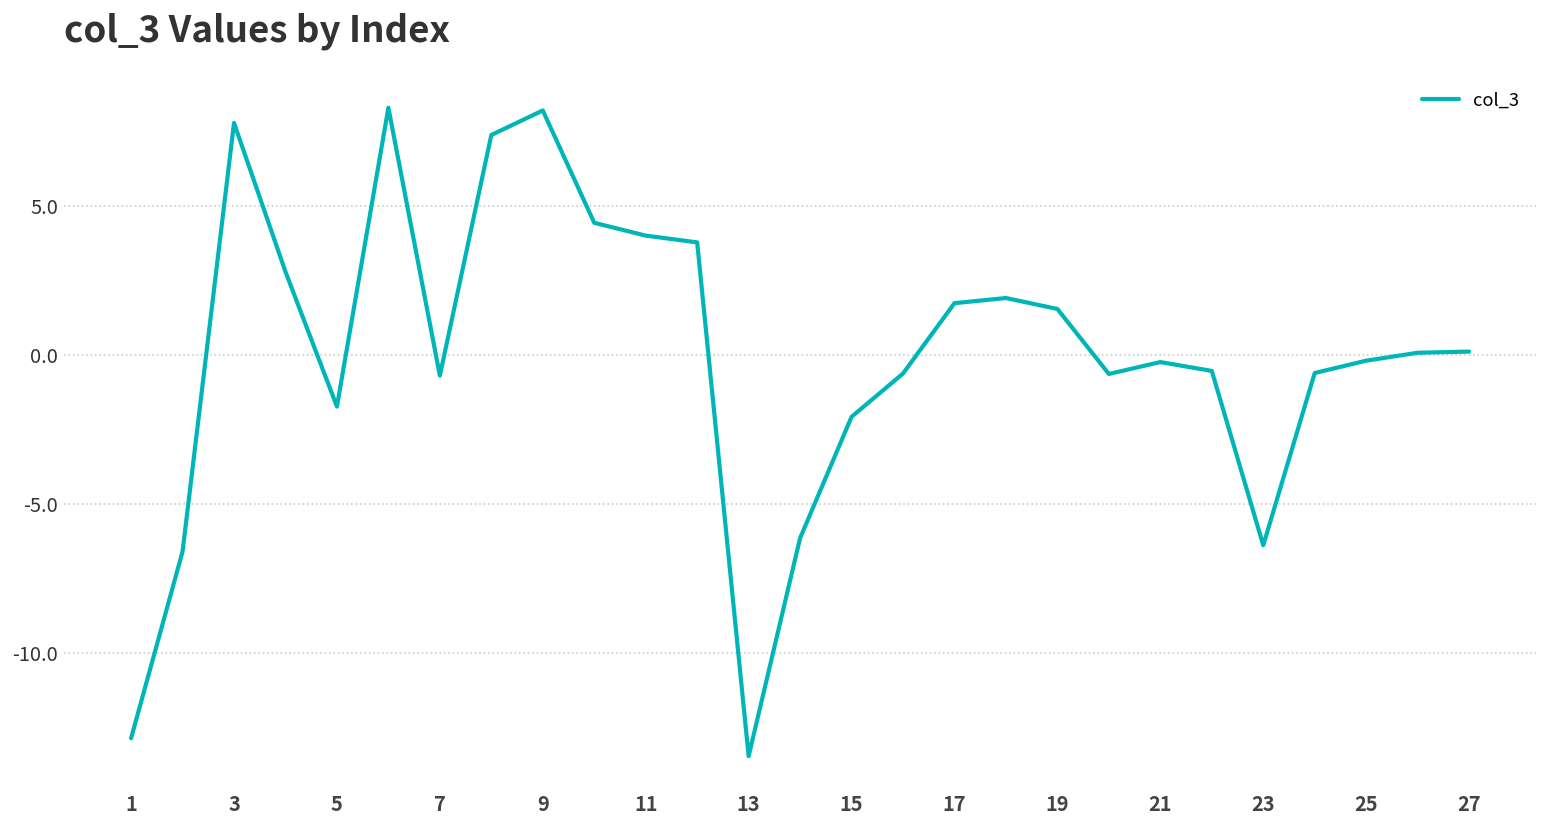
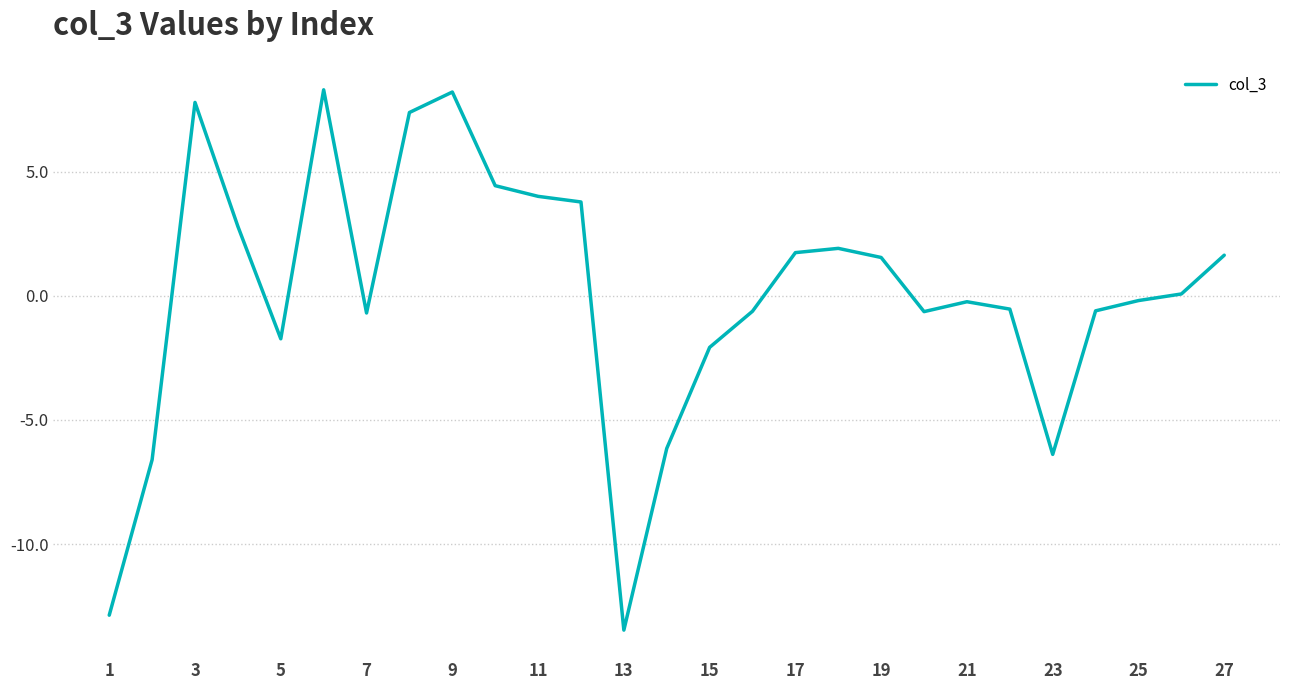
  {
    "1": -12.9,
    "3": 7.8,
    "5": -1.7,
    "7": -0.7,
    "9": 8.2,
    "11": 4.0,
    "13": -13.5,
    "15": -2.1,
    "17": 1.7,
    "19": 1.5,
    "21": -0.2,
    "23": -6.4,
    "25": -0.2,
-   "27": 0.1
+   "27": 1.6
  }
